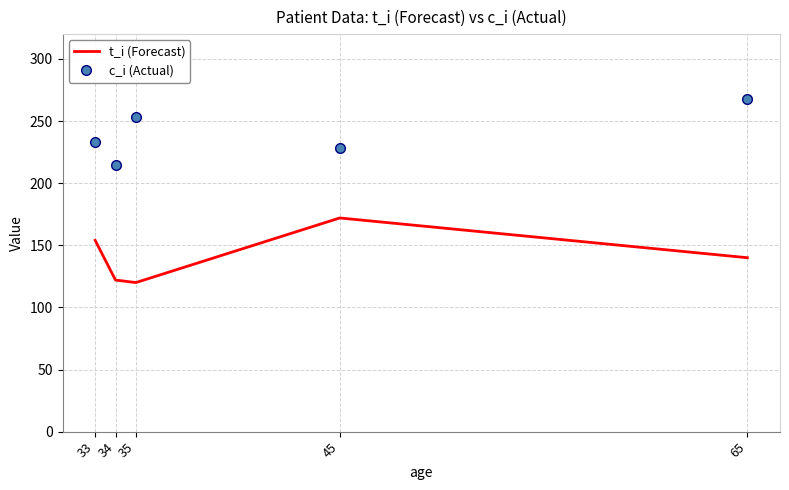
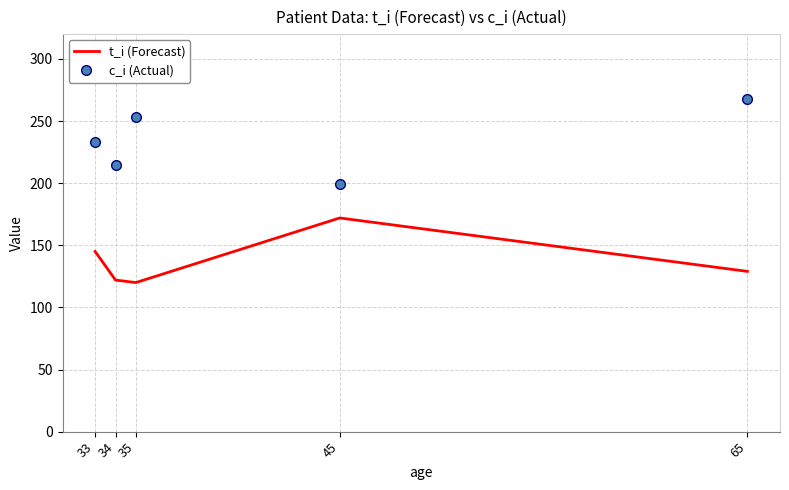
  {
    "t_i (Forecast)": {
-     "33": 154,
+     "33": 145,
      "34": 122,
      "35": 120,
      "45": 172,
-     "65": 140
+     "65": 129
    },
    "c_i (Actual)": {
      "33": 233,
      "34": 215,
      "35": 253,
-     "45": 228,
+     "45": 199,
      "65": 268
    }
  }
